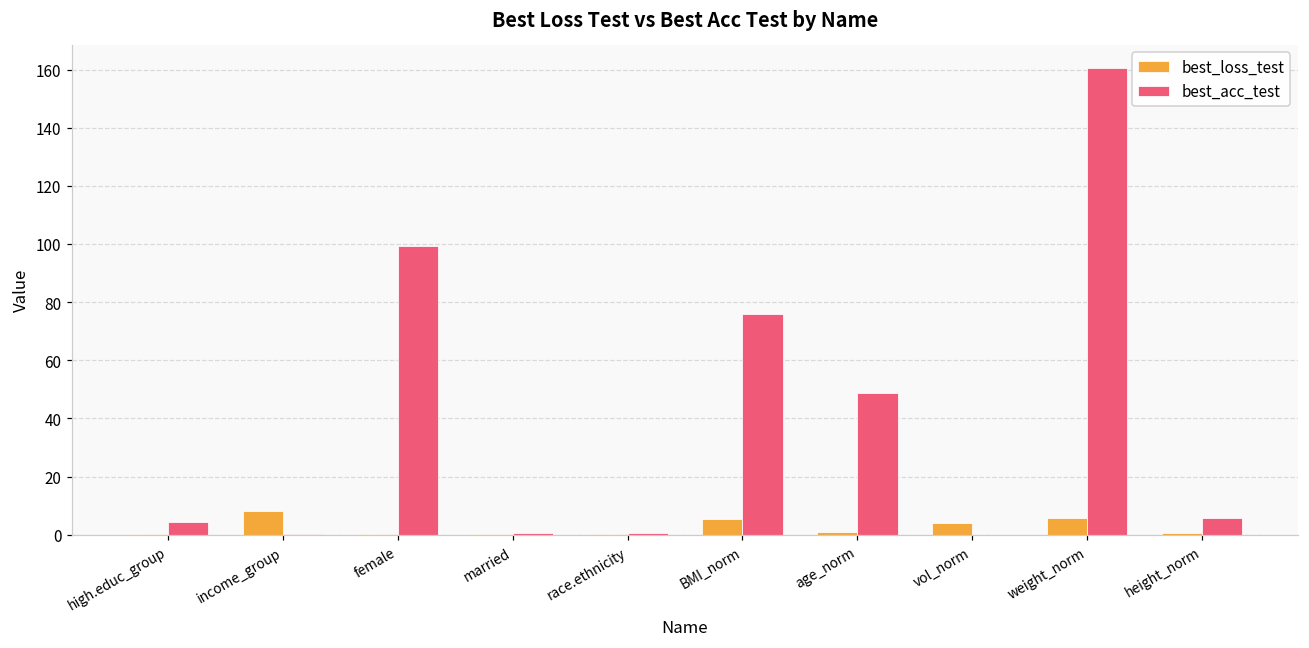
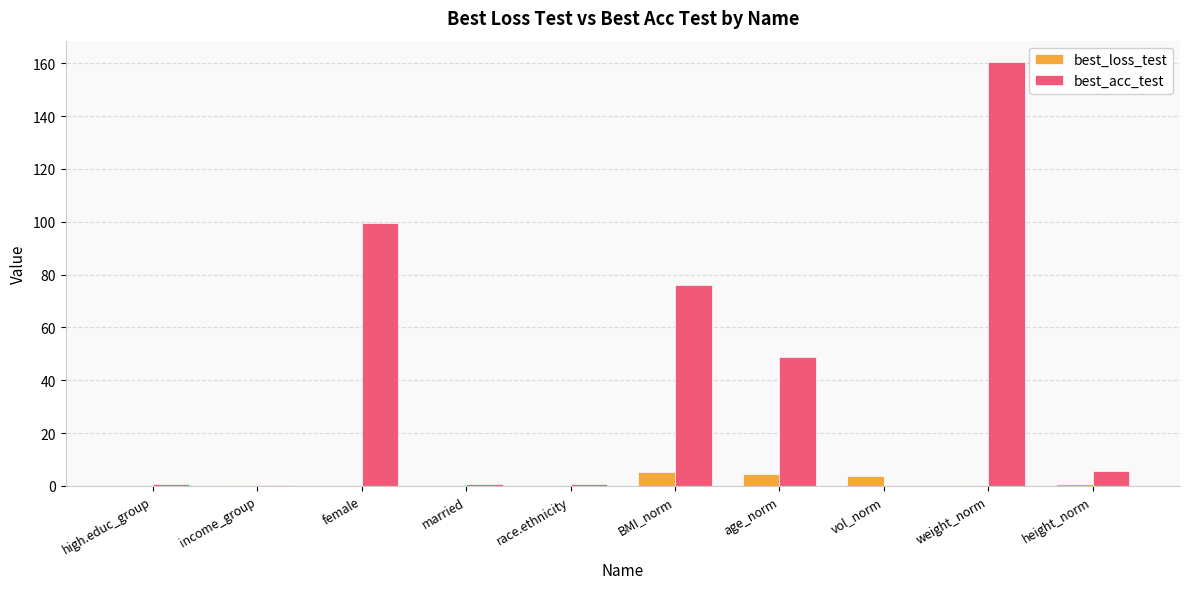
  {
    "best_loss_test": {
-     "income_group": 8,
+     "income_group": 0,
      "BMI_norm": 5,
-     "age_norm": 1,
+     "age_norm": 5,
      "vol_norm": 4,
-     "weight_norm": 6
+     "weight_norm": 0
    },
    "best_acc_test": {
-     "high.educ_group": 4,
+     "high.educ_group": 1,
      "female": 99,
      "BMI_norm": 76,
      "age_norm": 49,
      "weight_norm": 160,
      "height_norm": 6
    }
  }
